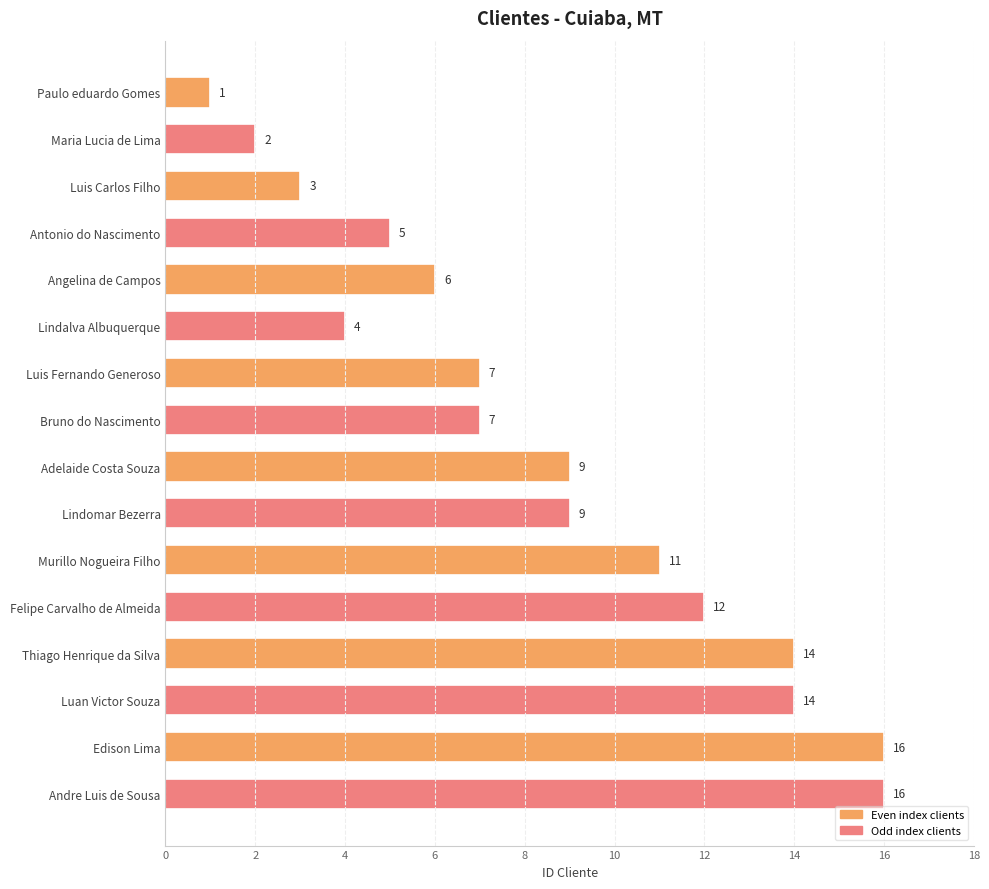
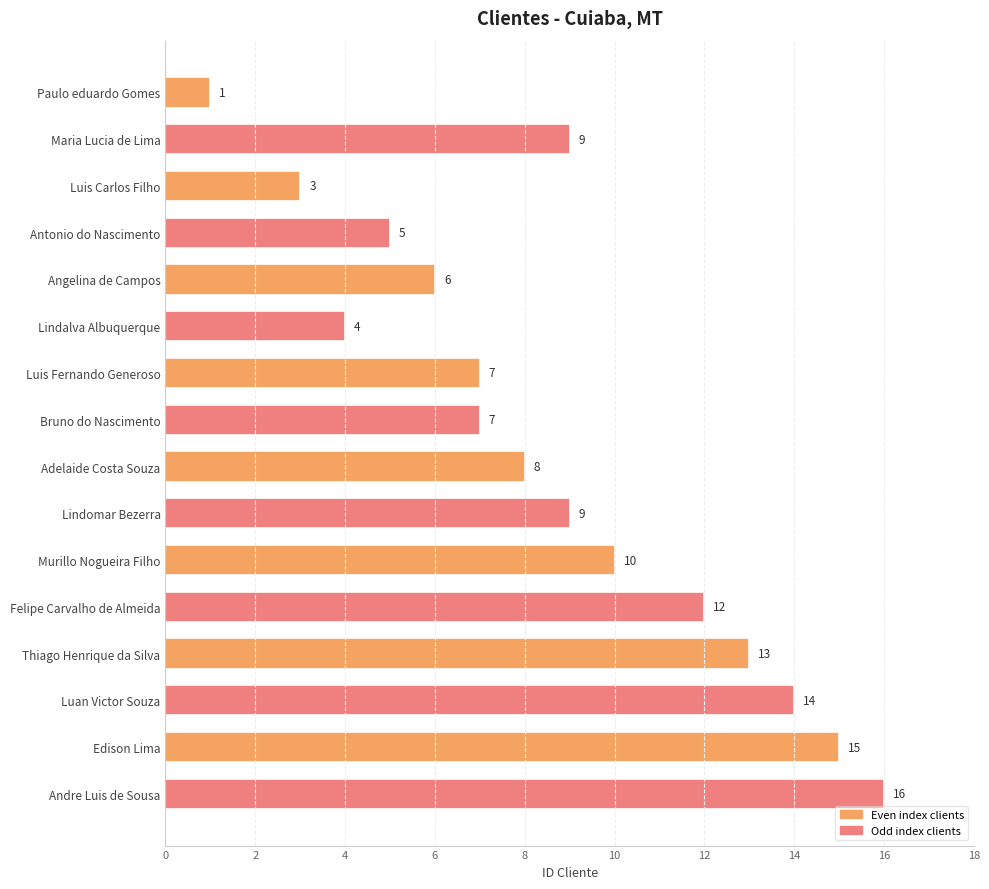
  {
    "Paulo eduardo Gomes": 1,
-   "Maria Lucia de Lima": 2,
+   "Maria Lucia de Lima": 9,
    "Luis Carlos Filho": 3,
    "Antonio do Nascimento": 5,
    "Angelina de Campos": 6,
    "Lindalva Albuquerque": 4,
    "Luis Fernando Generoso": 7,
    "Bruno do Nascimento": 7,
-   "Adelaide Costa Souza": 9,
+   "Adelaide Costa Souza": 8,
    "Lindomar Bezerra": 9,
-   "Murillo Nogueira Filho": 11,
+   "Murillo Nogueira Filho": 10,
    "Felipe Carvalho de Almeida": 12,
-   "Thiago Henrique da Silva": 14,
+   "Thiago Henrique da Silva": 13,
    "Luan Victor Souza": 14,
-   "Edison Lima": 16,
+   "Edison Lima": 15,
    "Andre Luis de Sousa": 16
  }
